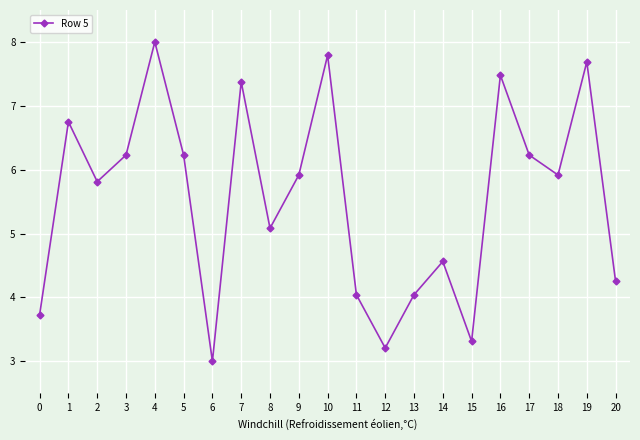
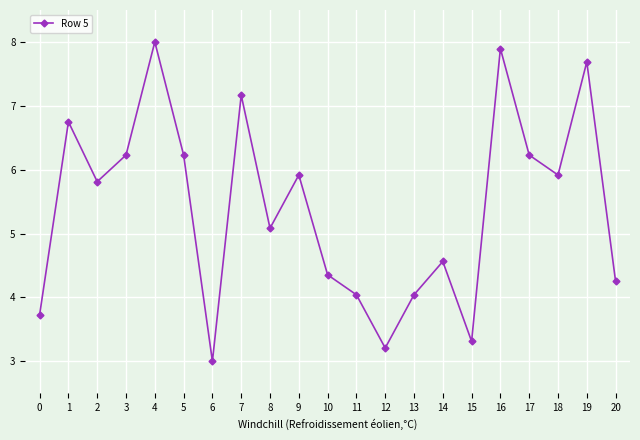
  {
    "0": 3.7,
    "1": 6.8,
    "2": 5.8,
    "3": 6.2,
    "4": 8.0,
    "5": 6.2,
    "6": 3.0,
-   "7": 7.4,
+   "7": 7.2,
    "8": 5.1,
    "9": 5.9,
-   "10": 7.8,
+   "10": 4.4,
    "11": 4.0,
    "12": 3.2,
    "13": 4.0,
    "14": 4.6,
    "15": 3.3,
-   "16": 7.5,
+   "16": 7.9,
    "17": 6.2,
    "18": 5.9,
    "19": 7.7,
    "20": 4.3
  }
